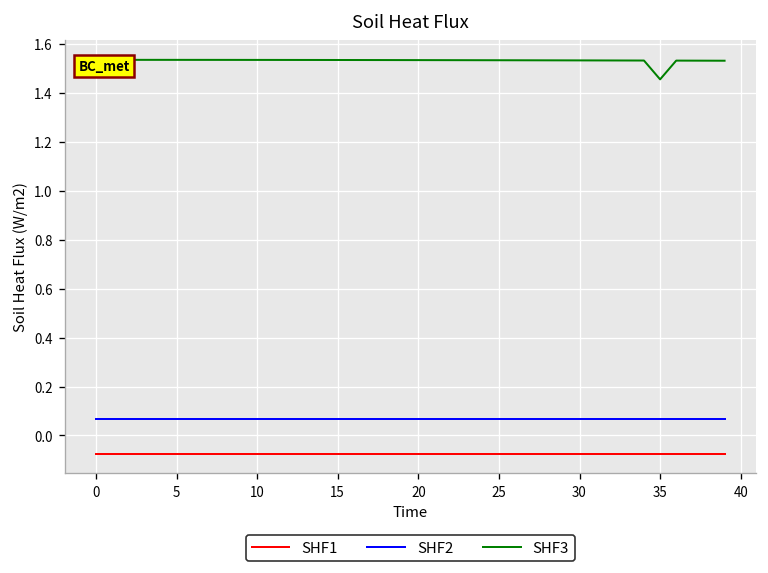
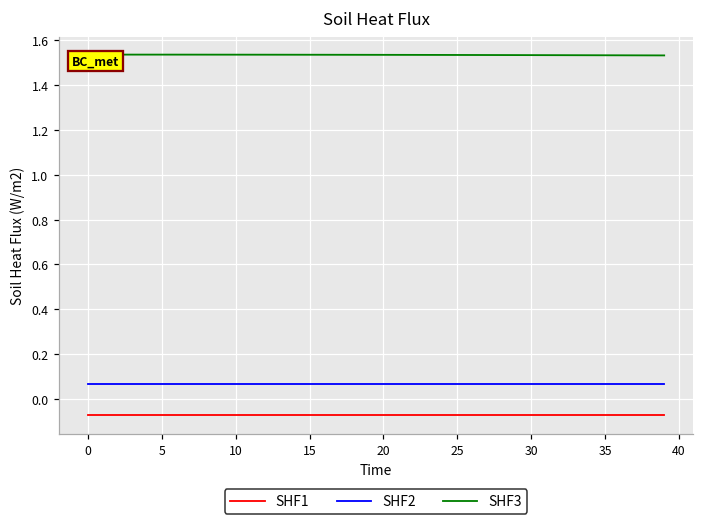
  {
    "SHF1": {
      "0": -0.07,
      "5": -0.07,
      "10": -0.07,
      "15": -0.07,
      "20": -0.07,
      "25": -0.07,
      "30": -0.07,
      "35": -0.07
    },
    "SHF2": {
      "0": 0.07,
      "5": 0.07,
      "10": 0.07,
      "15": 0.07,
      "20": 0.07,
      "25": 0.07,
      "30": 0.07,
      "35": 0.07
    },
    "SHF3": {
      "5": 1.54,
      "10": 1.54,
      "15": 1.54,
      "20": 1.53,
      "25": 1.53,
      "30": 1.53,
-     "35": 1.46
+     "35": 1.53
    }
  }
